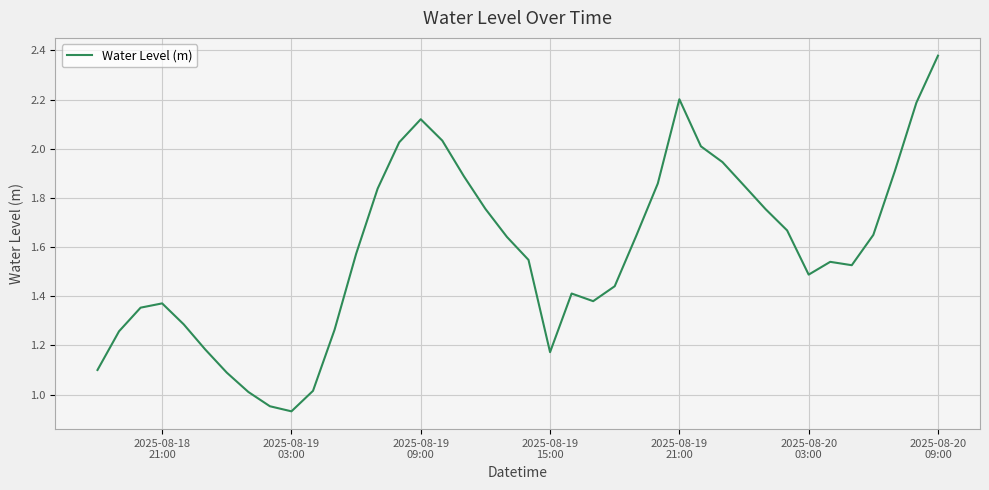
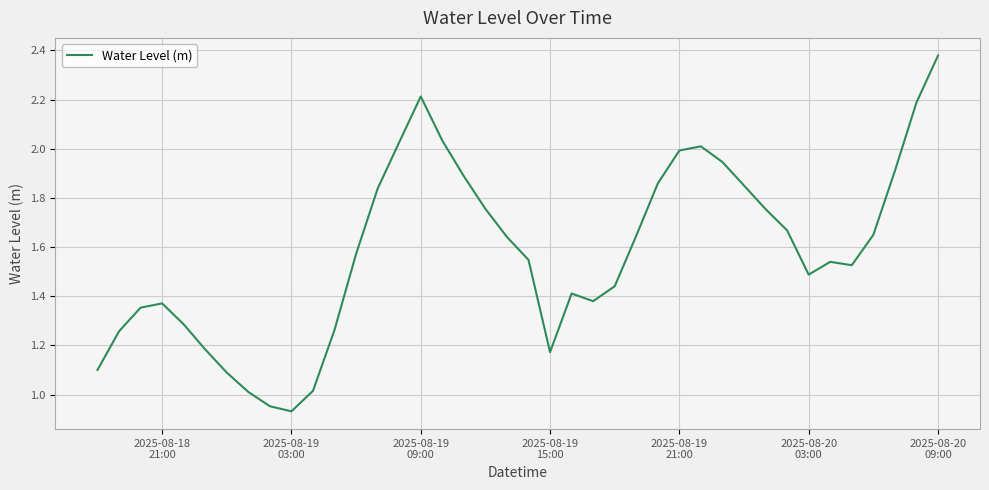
  {
    "2025-08-18 21:00": 1.37,
    "2025-08-19 03:00": 0.93,
-   "2025-08-19 09:00": 2.12,
+   "2025-08-19 09:00": 2.21,
    "2025-08-19 15:00": 1.17,
-   "2025-08-19 21:00": 2.20,
+   "2025-08-19 21:00": 1.99,
    "2025-08-20 03:00": 1.49,
    "2025-08-20 09:00": 2.38
  }
